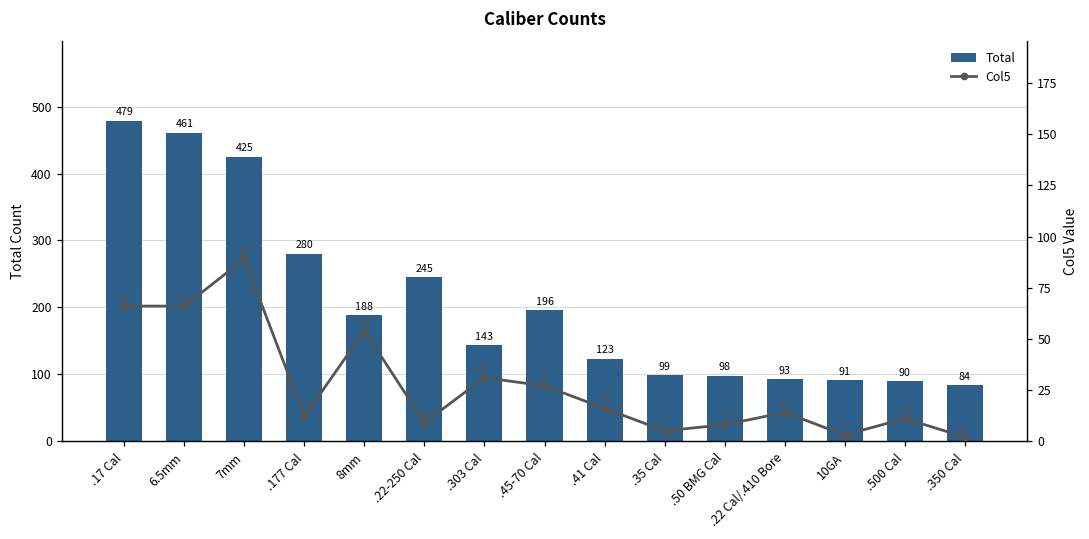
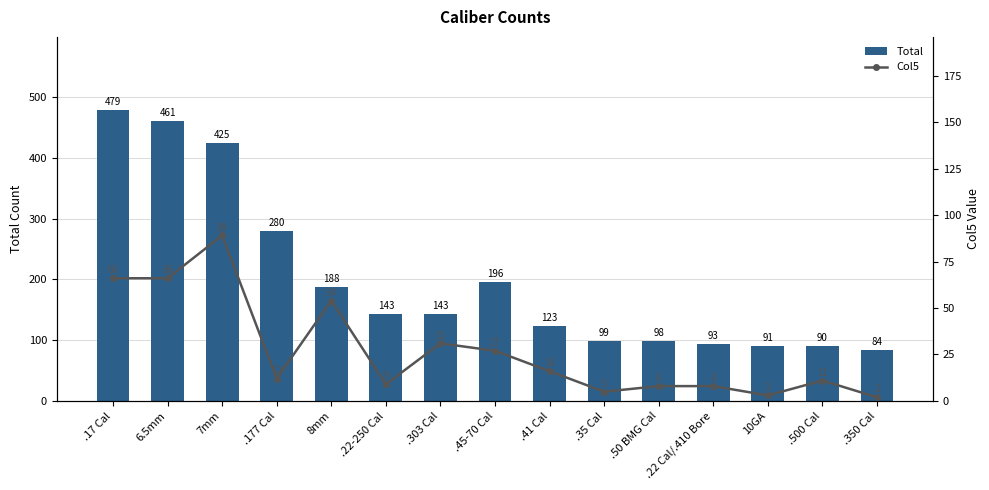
  {
    "Total": {
      ".17 Cal": 479,
      "6.5mm": 461,
      "7mm": 425,
      ".177 Cal": 280,
      "8mm": 188,
-     ".22-250 Cal": 245,
+     ".22-250 Cal": 143,
      ".303 Cal": 143,
      ".45-70 Cal": 196,
      ".41 Cal": 123,
      ".35 Cal": 99,
      ".50 BMG Cal": 98,
      ".22 Cal/.410 Bore": 93,
      "10GA": 91,
      ".500 Cal": 90,
      ".350 Cal": 84
    },
    "Col5": {
      ".17 Cal": 66,
      "7mm": 89,
      "8mm": 54,
      ".303 Cal": 31,
      ".45-70 Cal": 27,
      ".41 Cal": 16,
      ".35 Cal": 5,
      ".50 BMG Cal": 8,
-     ".22 Cal/.410 Bore": 14,
+     ".22 Cal/.410 Bore": 8,
      "10GA": 3,
      ".500 Cal": 11,
      ".350 Cal": 2
    }
  }
